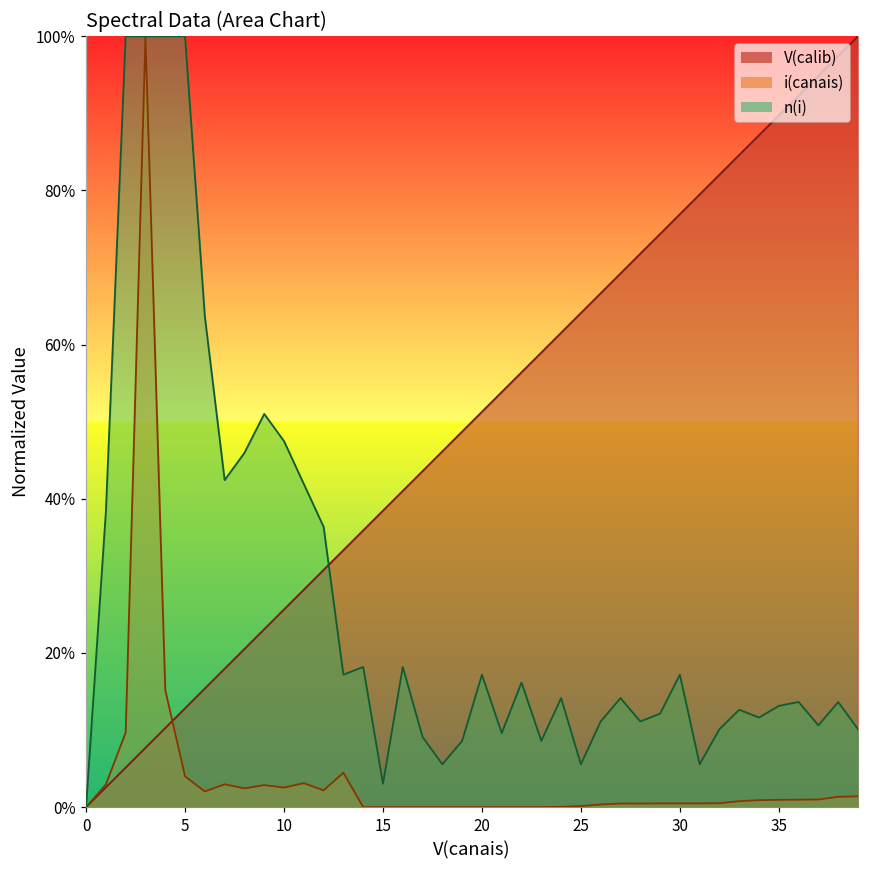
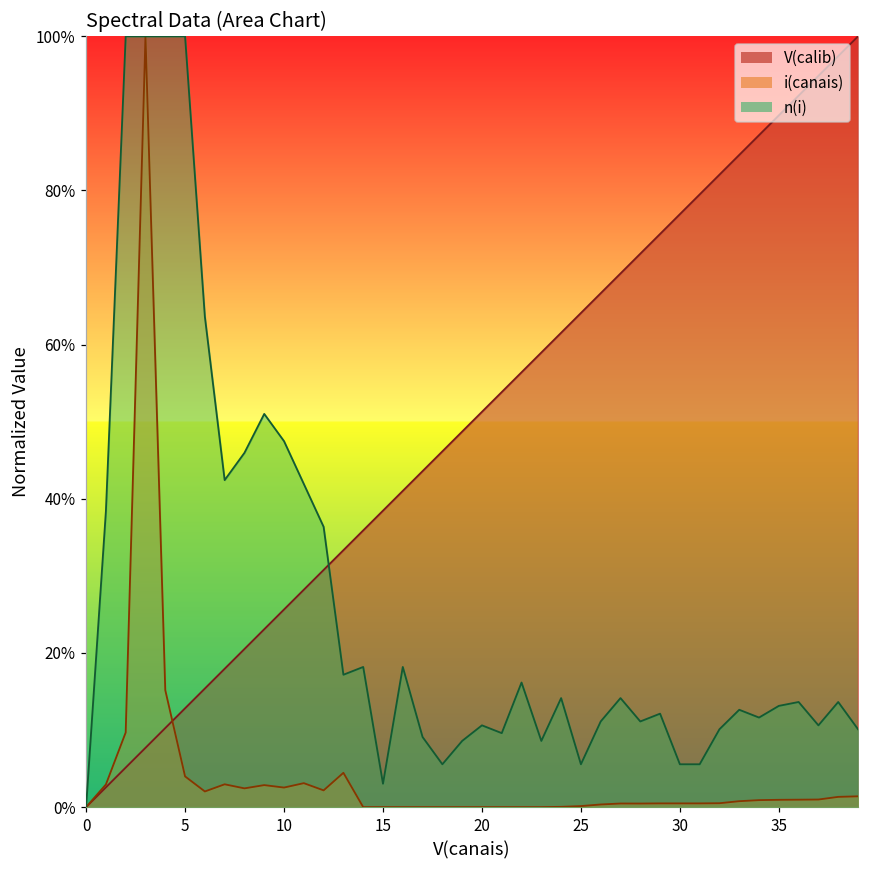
  {
    "n(i)": {
      "5": "100%",
      "10": "47%",
      "15": "3%",
-     "20": "17%",
+     "20": "11%",
      "25": "6%",
-     "30": "17%",
+     "30": "6%",
      "35": "13%"
    }
  }
